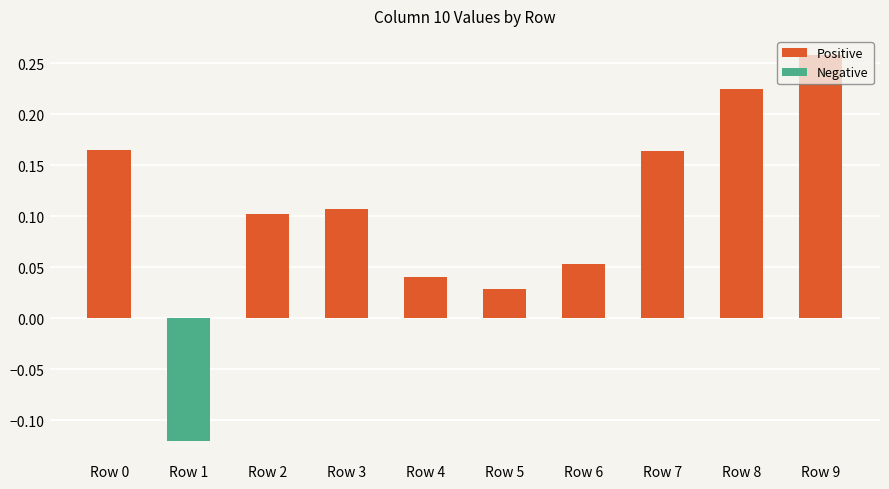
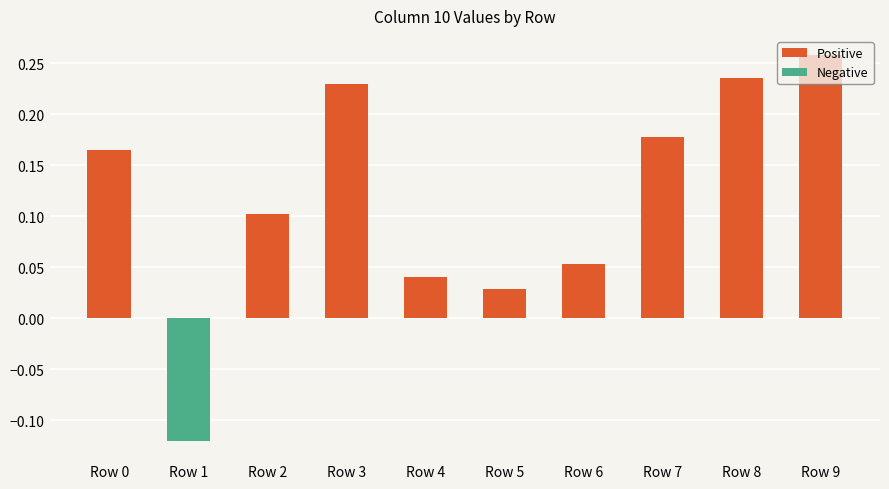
  {
    "Row 0": 0.164,
    "Row 1": -0.120,
    "Row 2": 0.102,
-   "Row 3": 0.107,
+   "Row 3": 0.230,
    "Row 4": 0.040,
    "Row 5": 0.029,
    "Row 6": 0.054,
-   "Row 7": 0.164,
-   "Row 8": 0.225
+   "Row 7": 0.177,
+   "Row 8": 0.236
  }
